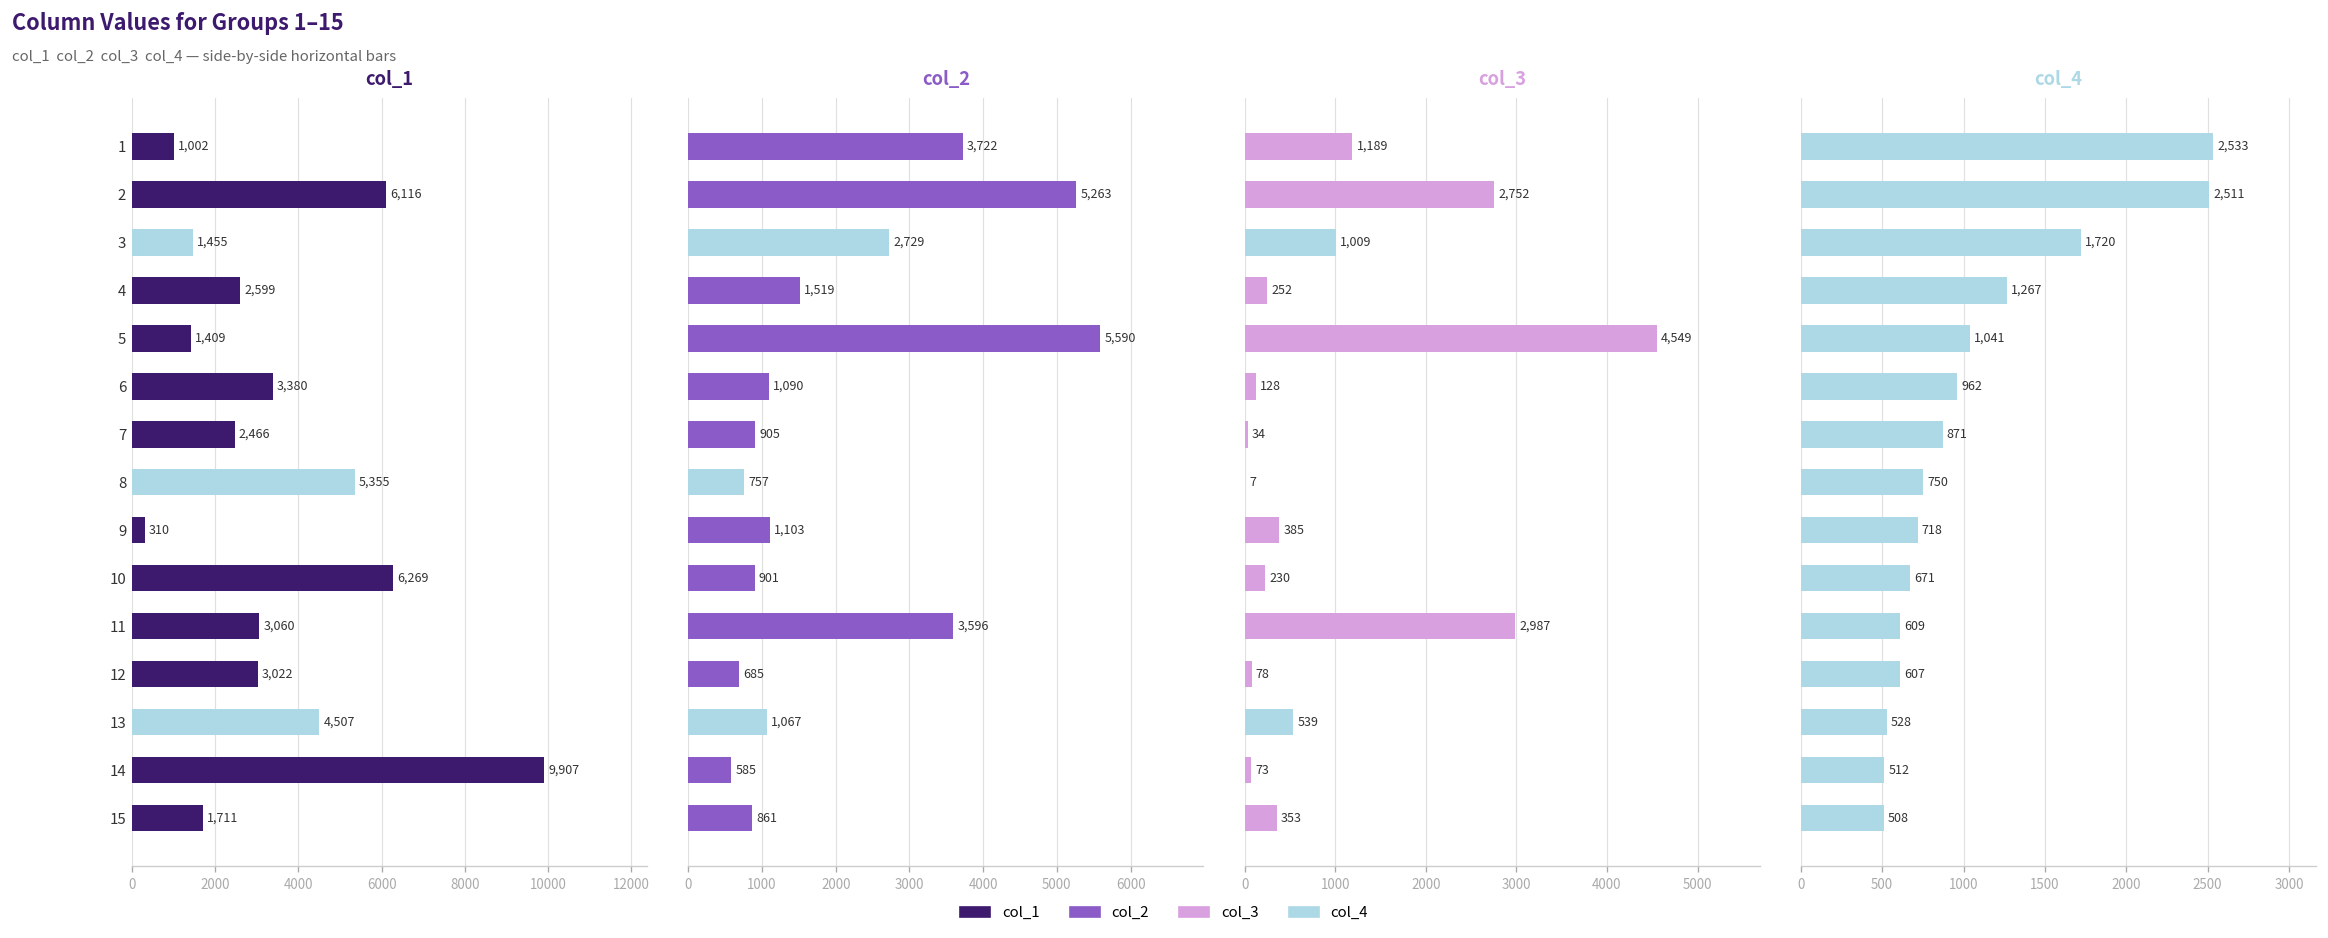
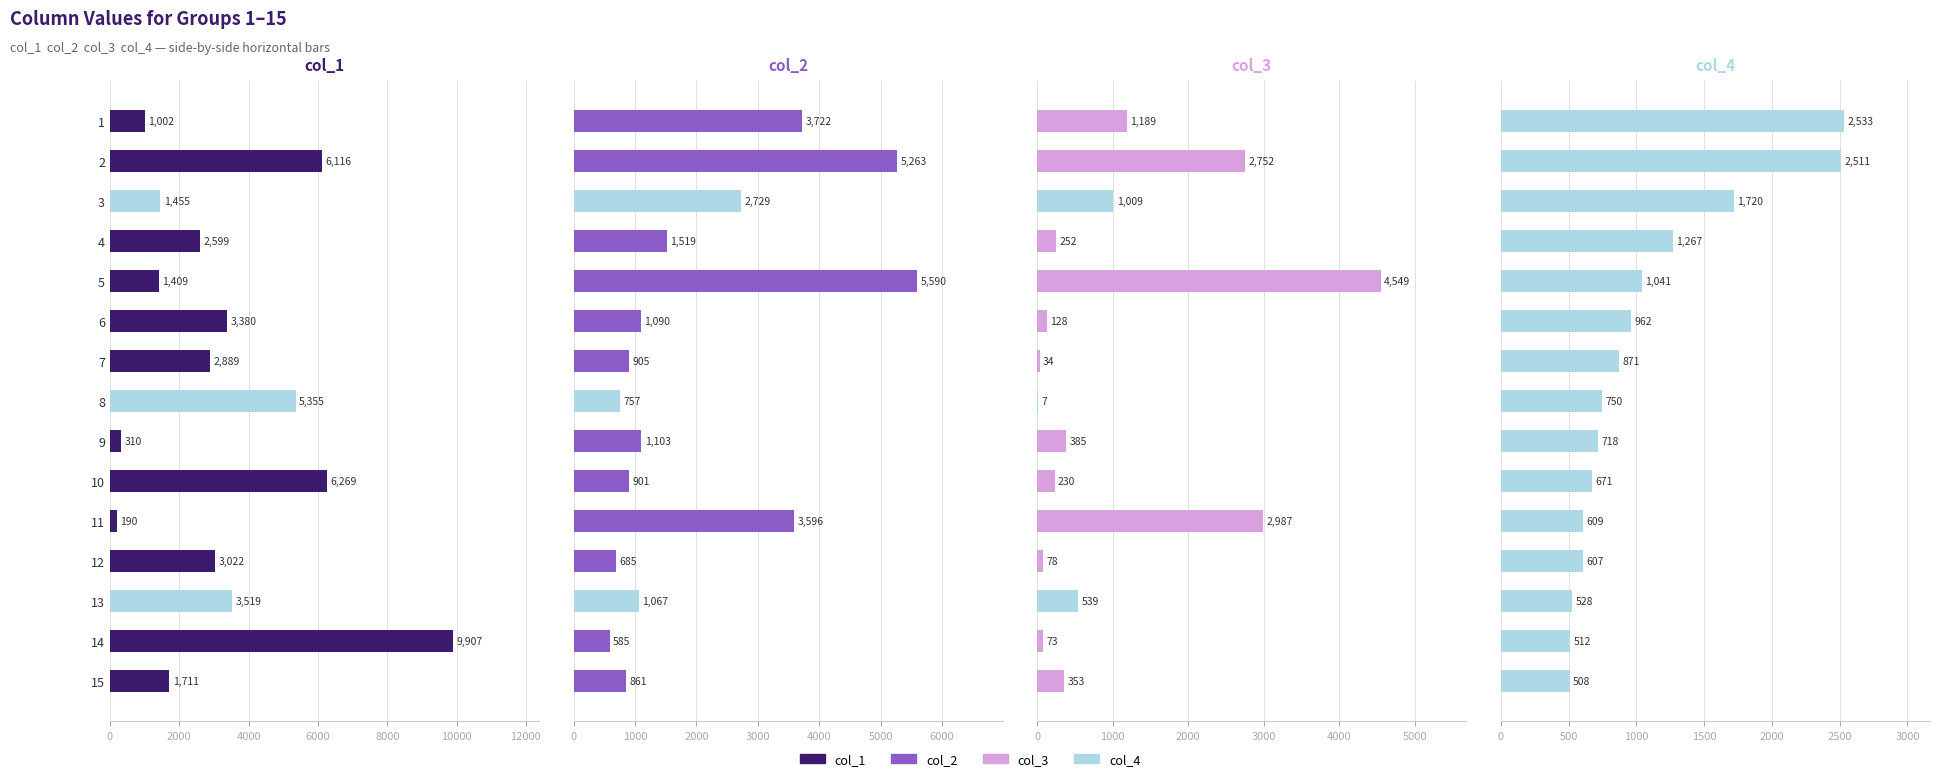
  {
    "col_1": {
      "1": "1,002",
      "2": "6,116",
      "3": "1,455",
      "4": "2,599",
      "5": "1,409",
      "6": "3,380",
-     "7": "2,466",
+     "7": "2,889",
      "8": "5,355",
      "9": "310",
      "10": "6,269",
-     "11": "3,060",
+     "11": "190",
      "12": "3,022",
-     "13": "4,507",
+     "13": "3,519",
      "14": "9,907",
      "15": "1,711"
    }
  }
